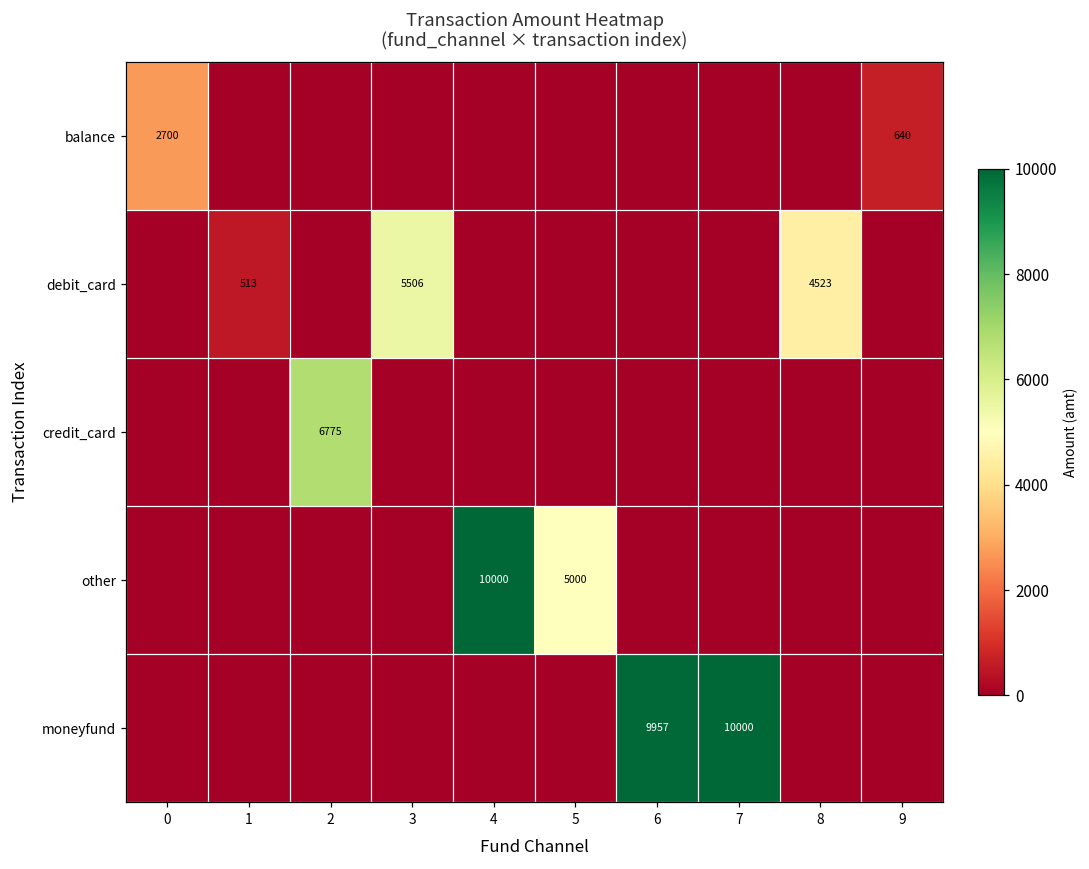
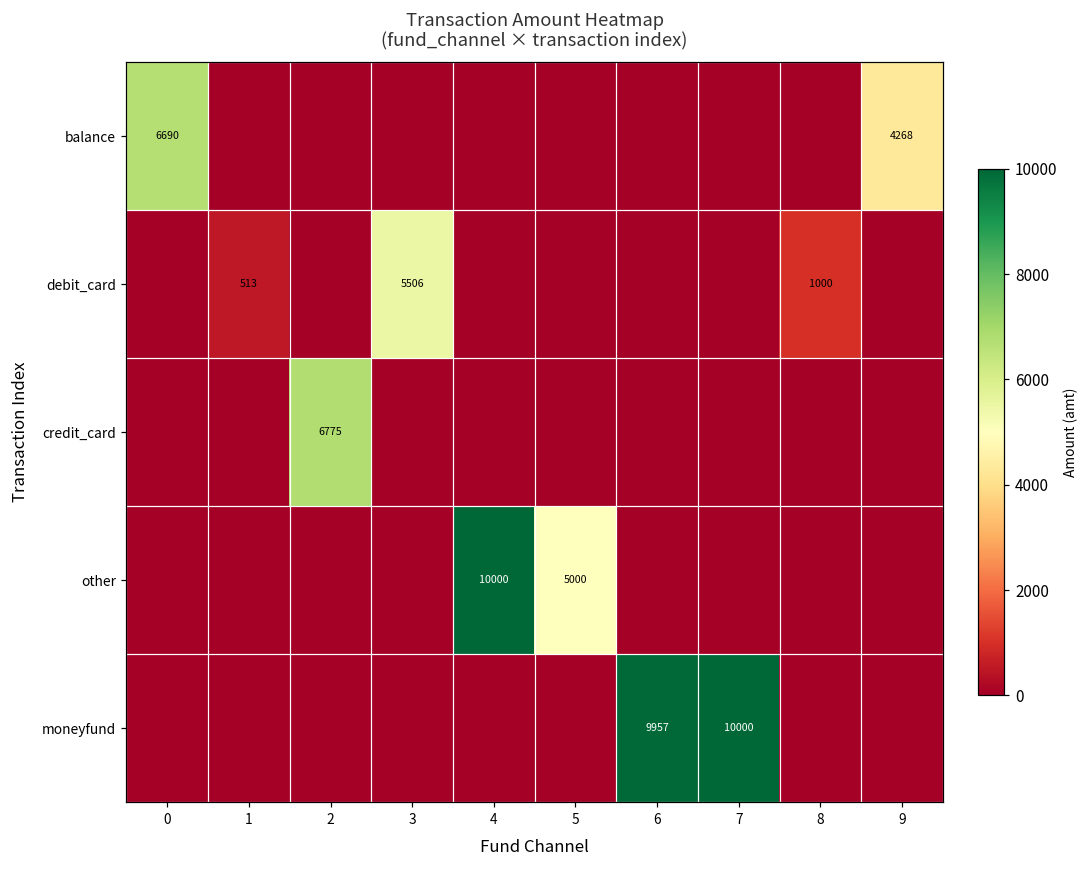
  {
    "balance": {
-     "0": 2700,
-     "9": 640
+     "0": 6690,
+     "9": 4268
    },
    "debit_card": {
      "1": 513,
      "3": 5506,
-     "8": 4523
+     "8": 1000
    },
    "credit_card": {
      "2": 6775
    },
    "other": {
      "4": 10000,
      "5": 5000
    },
    "moneyfund": {
      "6": 9957,
      "7": 10000
    }
  }
